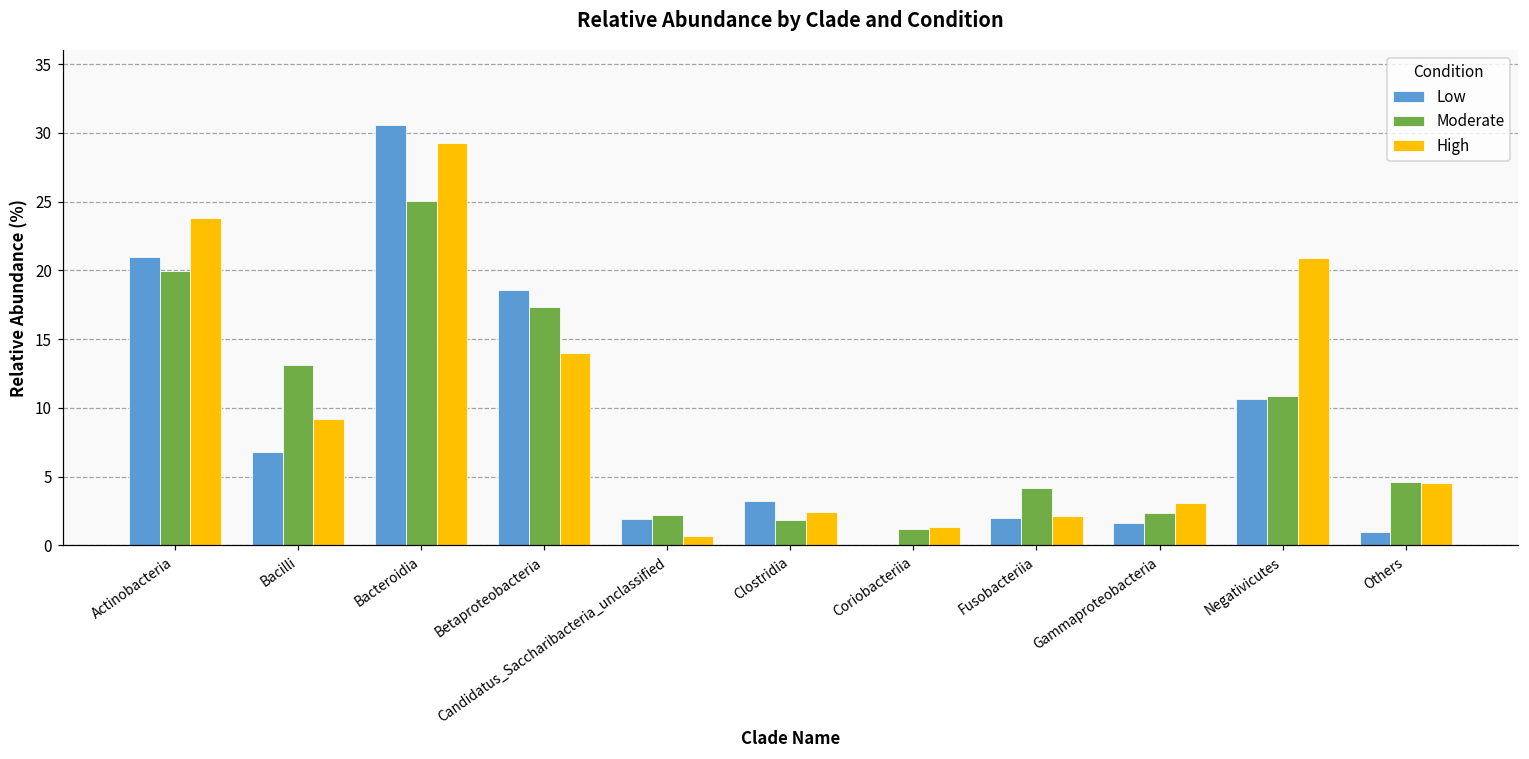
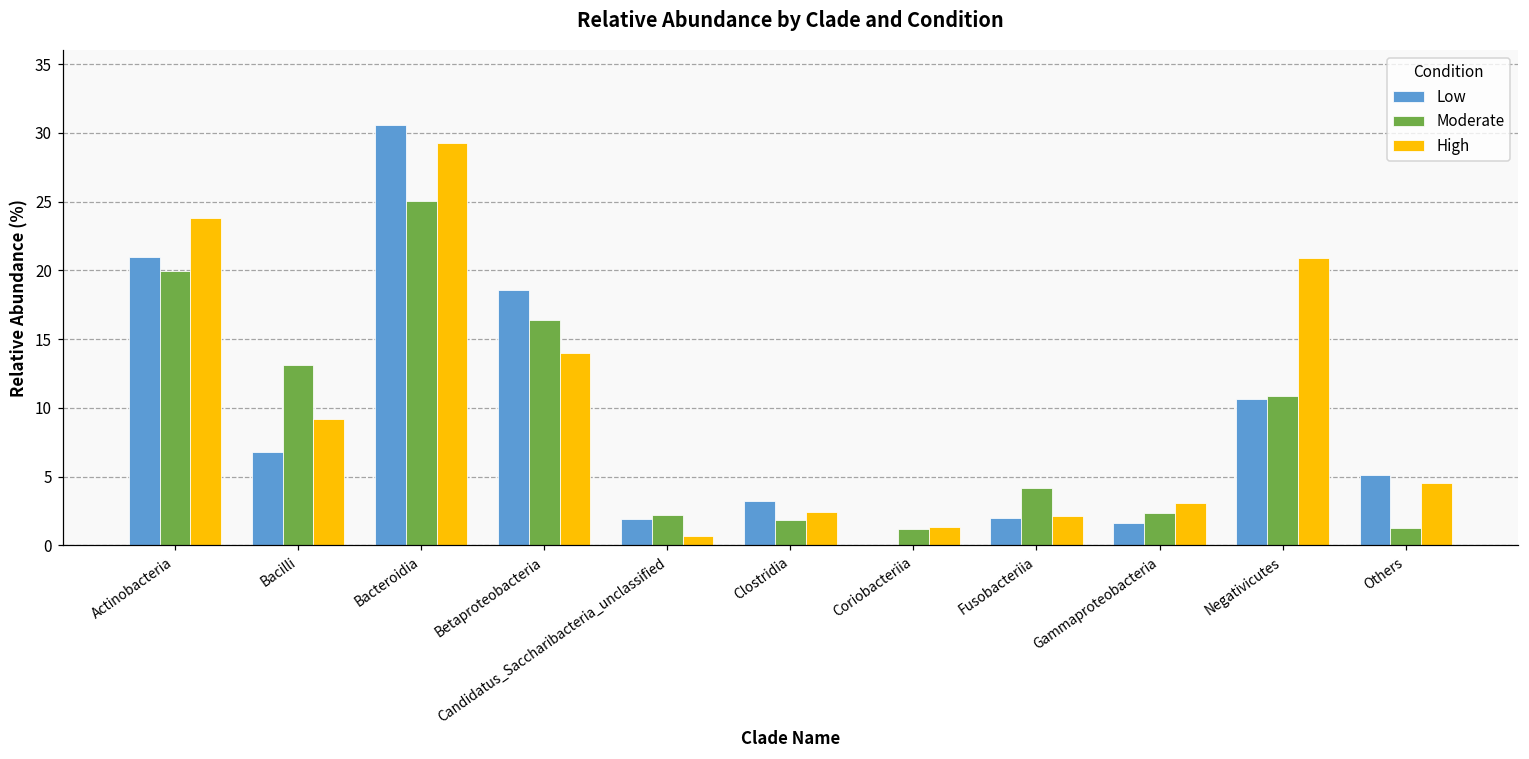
  {
    "Low": {
      "Actinobacteria": 21.0,
      "Bacilli": 6.8,
      "Bacteroidia": 30.5,
      "Betaproteobacteria": 18.5,
      "Candidatus_Saccharibacteria_unclassified": 1.9,
      "Clostridia": 3.2,
      "Coriobacteriia": 0.0,
      "Fusobacteriia": 2.0,
      "Gammaproteobacteria": 1.6,
      "Negativicutes": 10.6,
-     "Others": 1.0
+     "Others": 5.1
    },
    "Moderate": {
      "Actinobacteria": 19.9,
      "Bacilli": 13.1,
      "Bacteroidia": 25.1,
-     "Betaproteobacteria": 17.4,
+     "Betaproteobacteria": 16.4,
      "Candidatus_Saccharibacteria_unclassified": 2.2,
      "Clostridia": 1.8,
      "Coriobacteriia": 1.1,
      "Fusobacteriia": 4.2,
      "Gammaproteobacteria": 2.4,
      "Negativicutes": 10.9,
-     "Others": 4.6
+     "Others": 1.3
    },
    "High": {
      "Actinobacteria": 23.8,
      "Bacilli": 9.2,
      "Bacteroidia": 29.3,
      "Betaproteobacteria": 14.0,
      "Candidatus_Saccharibacteria_unclassified": 0.7,
      "Clostridia": 2.4,
      "Coriobacteriia": 1.3,
      "Fusobacteriia": 2.1,
      "Gammaproteobacteria": 3.0,
      "Negativicutes": 20.9,
      "Others": 4.5
    }
  }
